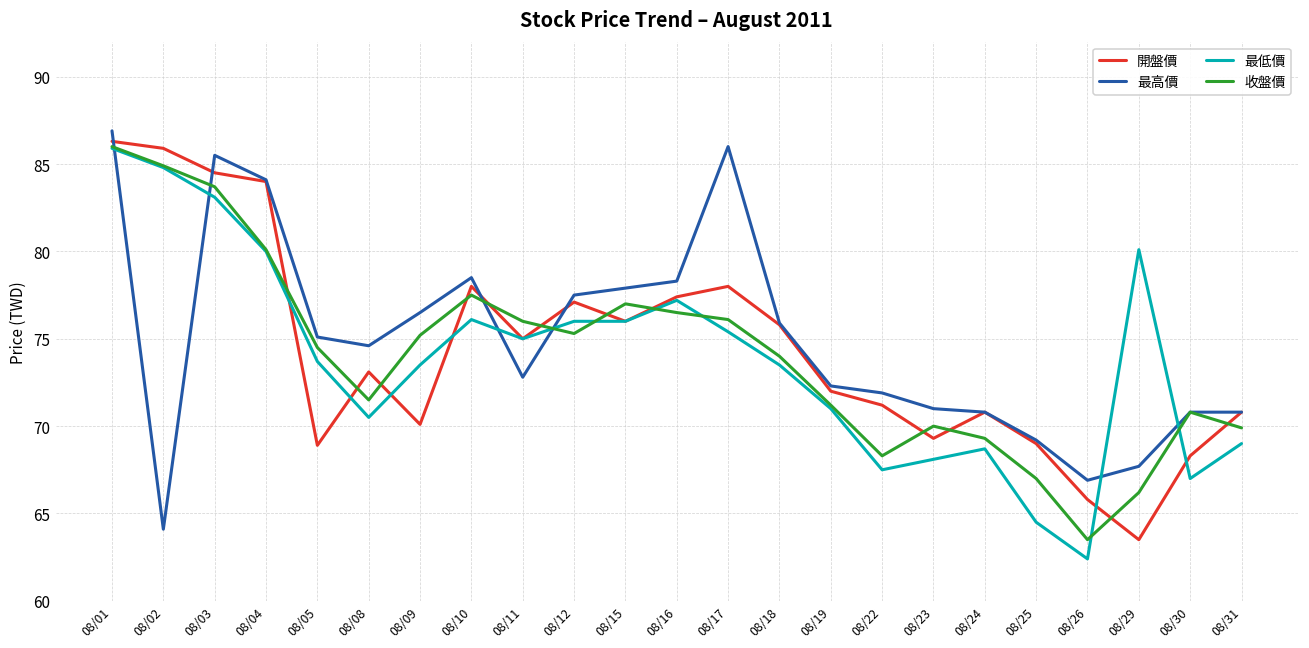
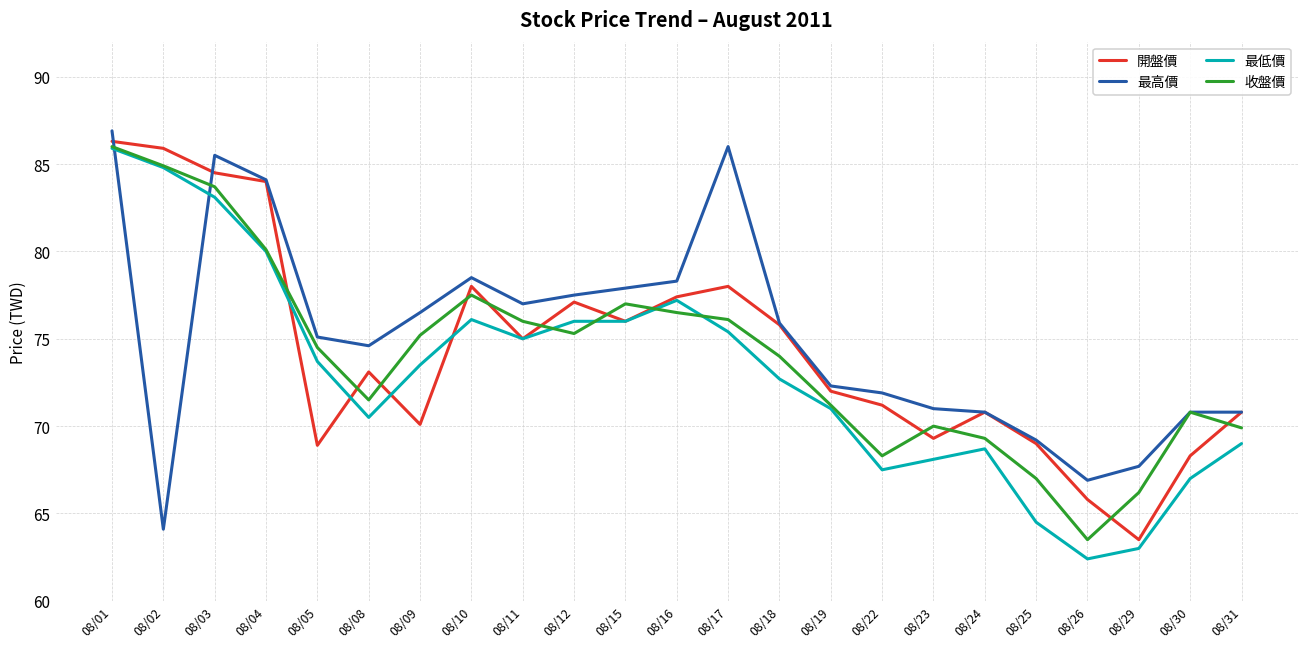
  {
    "開盤價": {
      "08/01": 86.3,
      "08/02": 85.9,
      "08/03": 84.5,
      "08/05": 68.9,
      "08/08": 73.1,
      "08/09": 70.1,
      "08/10": 78.0,
      "08/12": 77.1,
      "08/16": 77.4,
      "08/17": 78.0,
      "08/19": 72.0,
      "08/22": 71.2,
      "08/23": 69.3,
      "08/25": 69.0,
      "08/26": 65.8,
      "08/29": 63.5,
      "08/30": 68.3
    },
    "最高價": {
      "08/01": 86.9,
      "08/02": 64.1,
      "08/03": 85.5,
      "08/05": 75.1,
      "08/08": 74.6,
      "08/09": 76.5,
      "08/10": 78.5,
-     "08/11": 72.8,
+     "08/11": 77.0,
      "08/12": 77.5,
      "08/15": 77.9,
      "08/16": 78.3,
      "08/17": 86.0,
      "08/19": 72.3,
      "08/22": 71.9,
      "08/23": 71.0,
      "08/25": 69.2,
      "08/26": 66.9,
      "08/29": 67.7
    },
    "最低價": {
      "08/03": 83.1,
      "08/05": 73.7,
      "08/08": 70.5,
      "08/09": 73.5,
      "08/10": 76.1,
      "08/12": 76.0,
      "08/16": 77.2,
      "08/17": 75.4,
-     "08/18": 73.5,
+     "08/18": 72.7,
      "08/19": 71.0,
      "08/22": 67.5,
      "08/23": 68.1,
      "08/24": 68.7,
      "08/25": 64.5,
      "08/26": 62.4,
-     "08/29": 80.1,
+     "08/29": 63.0,
      "08/30": 67.0,
      "08/31": 69.0
    },
    "收盤價": {
      "08/03": 83.7,
      "08/05": 74.5,
      "08/08": 71.5,
      "08/09": 75.2,
      "08/10": 77.5,
      "08/11": 76.0,
      "08/12": 75.3,
      "08/15": 77.0,
      "08/16": 76.5,
      "08/17": 76.1,
      "08/18": 74.0,
      "08/19": 71.2,
      "08/22": 68.3,
      "08/23": 70.0,
      "08/24": 69.3,
      "08/25": 67.0,
      "08/26": 63.5,
      "08/29": 66.2,
      "08/31": 69.9
    }
  }
